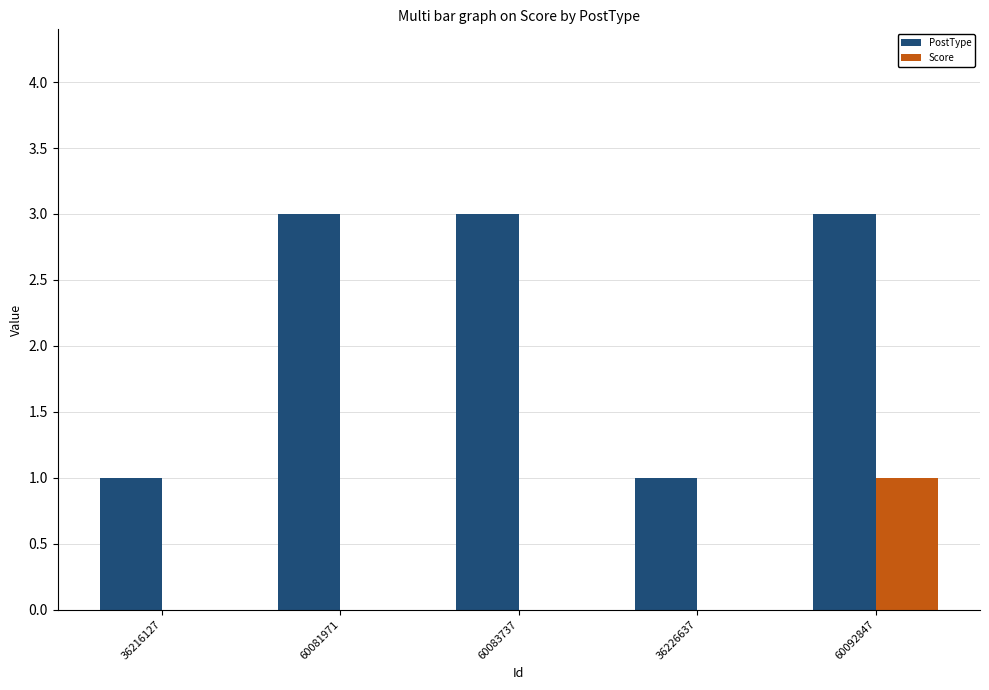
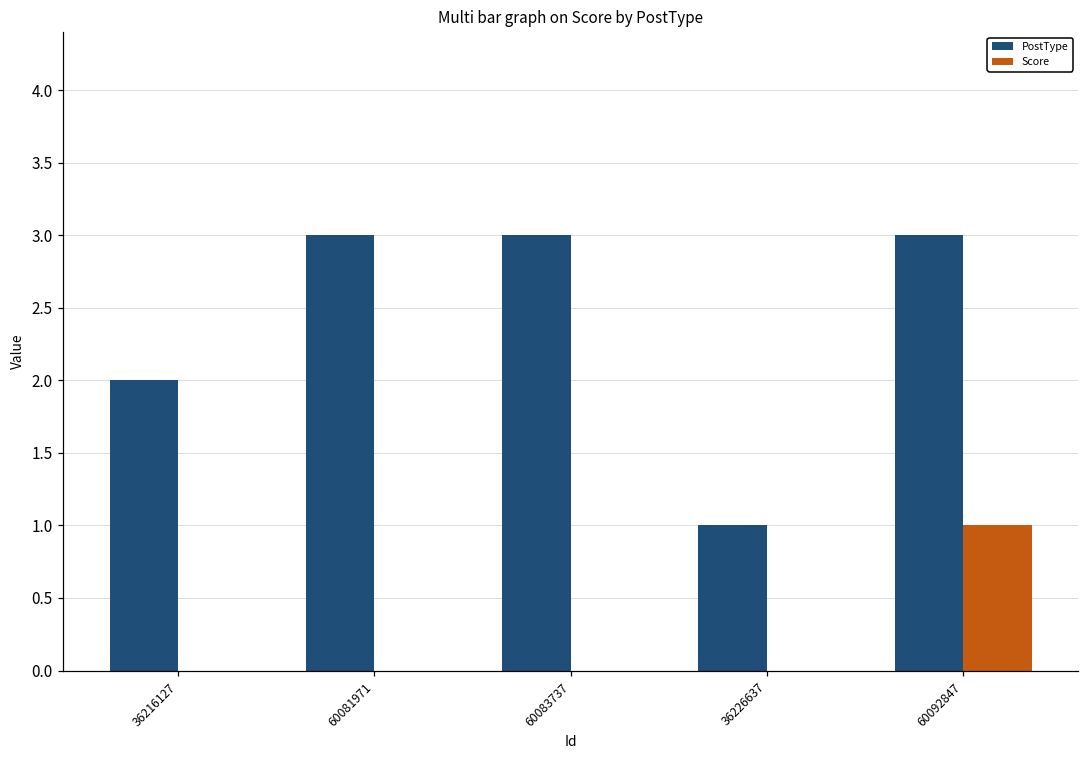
  {
    "PostType": {
-     "36216127": 1,
+     "36216127": 2,
      "60081971": 3,
      "60083737": 3,
      "36226637": 1,
      "60092847": 3
    },
    "Score": {
      "36216127": 0,
      "60081971": 0,
      "60083737": 0,
      "36226637": 0,
      "60092847": 1
    }
  }
